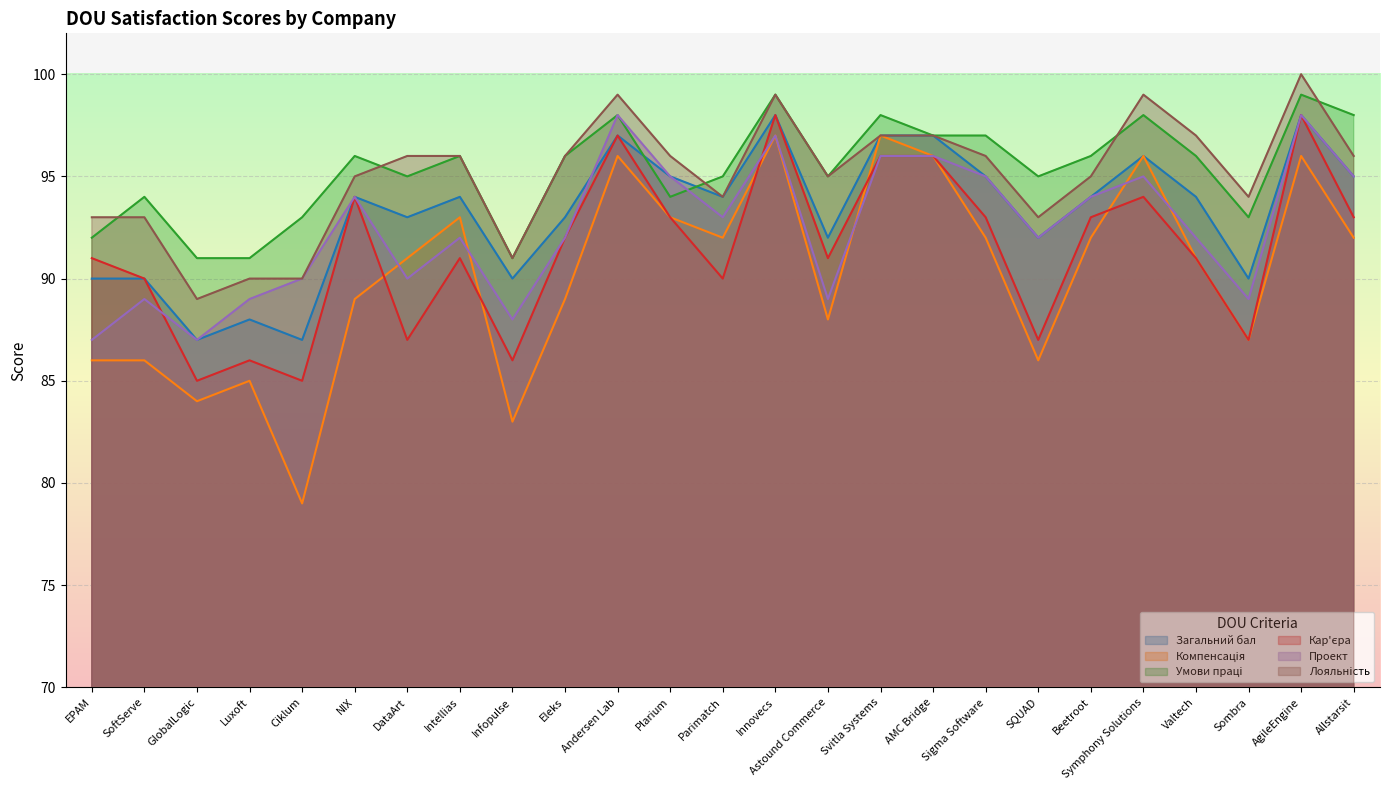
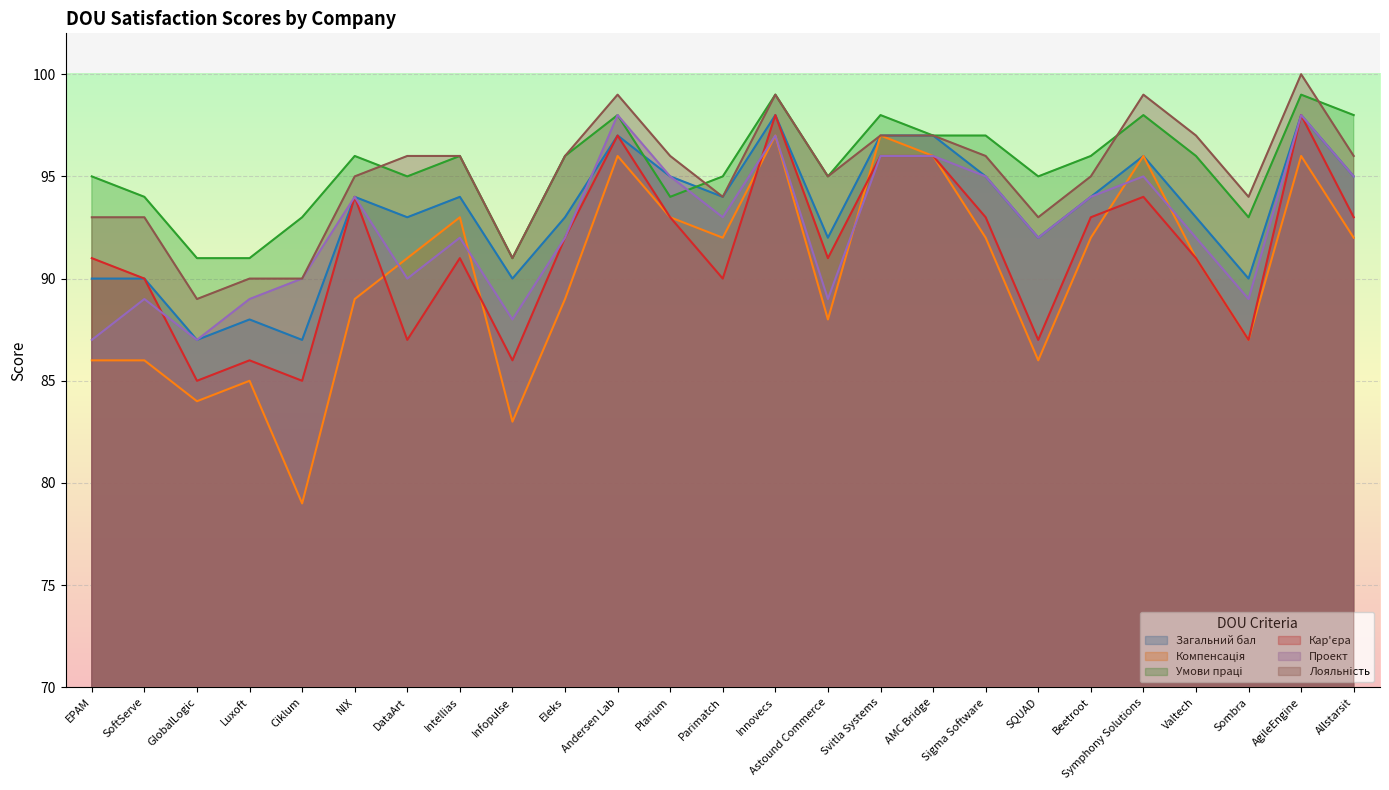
  {
    "Загальний бал": {
      "EPAM": 90,
      "Luxoft": 88,
      "Ciklum": 87,
      "DataArt": 93,
      "Intellias": 94,
      "Infopulse": 90,
      "Eleks": 93,
      "Astound Commerce": 92,
-     "Valtech": 94,
+     "Valtech": 93,
      "Sombra": 90
    },
    "Умови праці": {
-     "EPAM": 92,
+     "EPAM": 95,
      "SoftServe": 94,
      "GlobalLogic": 91,
      "Luxoft": 91,
      "Ciklum": 93,
      "NIX": 96,
      "DataArt": 95,
      "Plarium": 94,
      "Parimatch": 95,
      "Svitla Systems": 98,
      "Sigma Software": 97,
      "SQUAD": 95,
      "Beetroot": 96,
      "Symphony Solutions": 98,
      "Valtech": 96,
      "Sombra": 93,
      "AgileEngine": 99,
      "Allstarsit": 98
    }
  }
